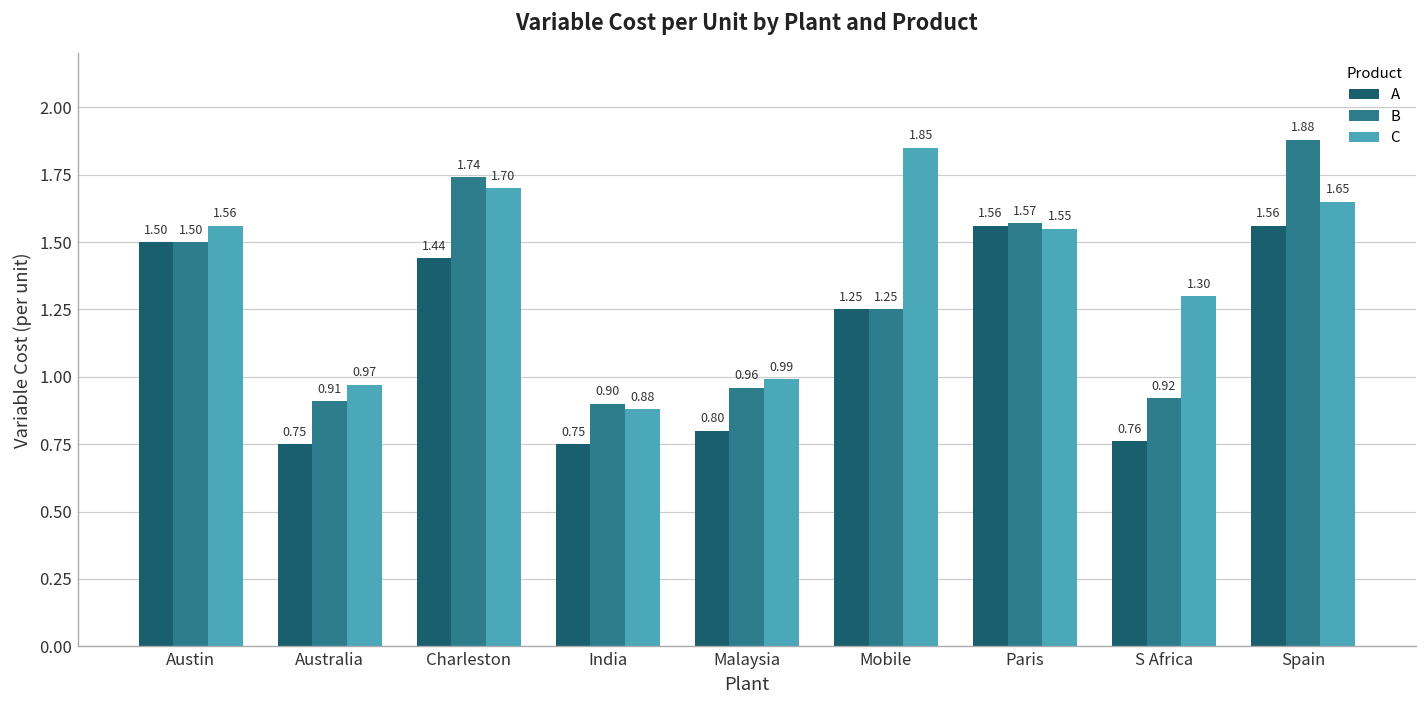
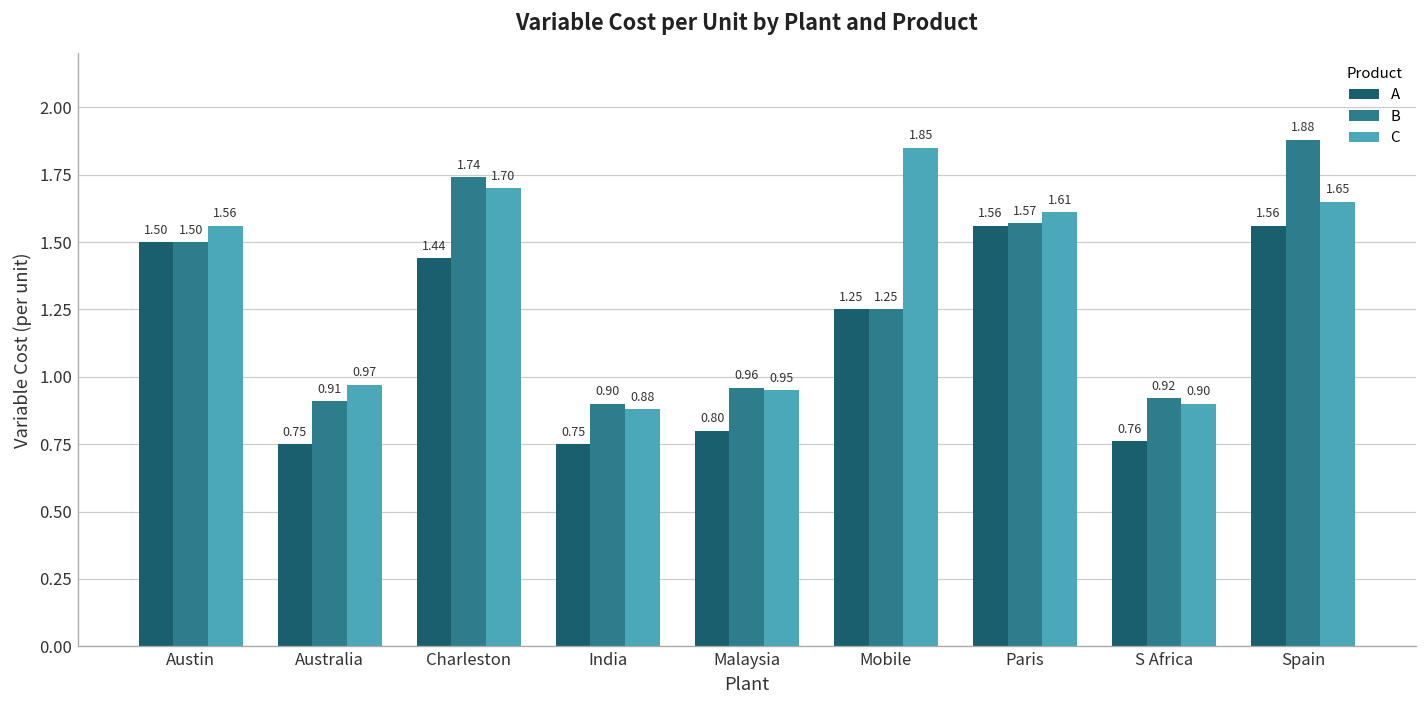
  {
    "C": {
      "Austin": 1.56,
      "Australia": 0.97,
      "Charleston": 1.70,
      "India": 0.88,
-     "Malaysia": 0.99,
+     "Malaysia": 0.95,
      "Mobile": 1.85,
-     "Paris": 1.55,
-     "S Africa": 1.30,
+     "Paris": 1.61,
+     "S Africa": 0.90,
      "Spain": 1.65
    }
  }
